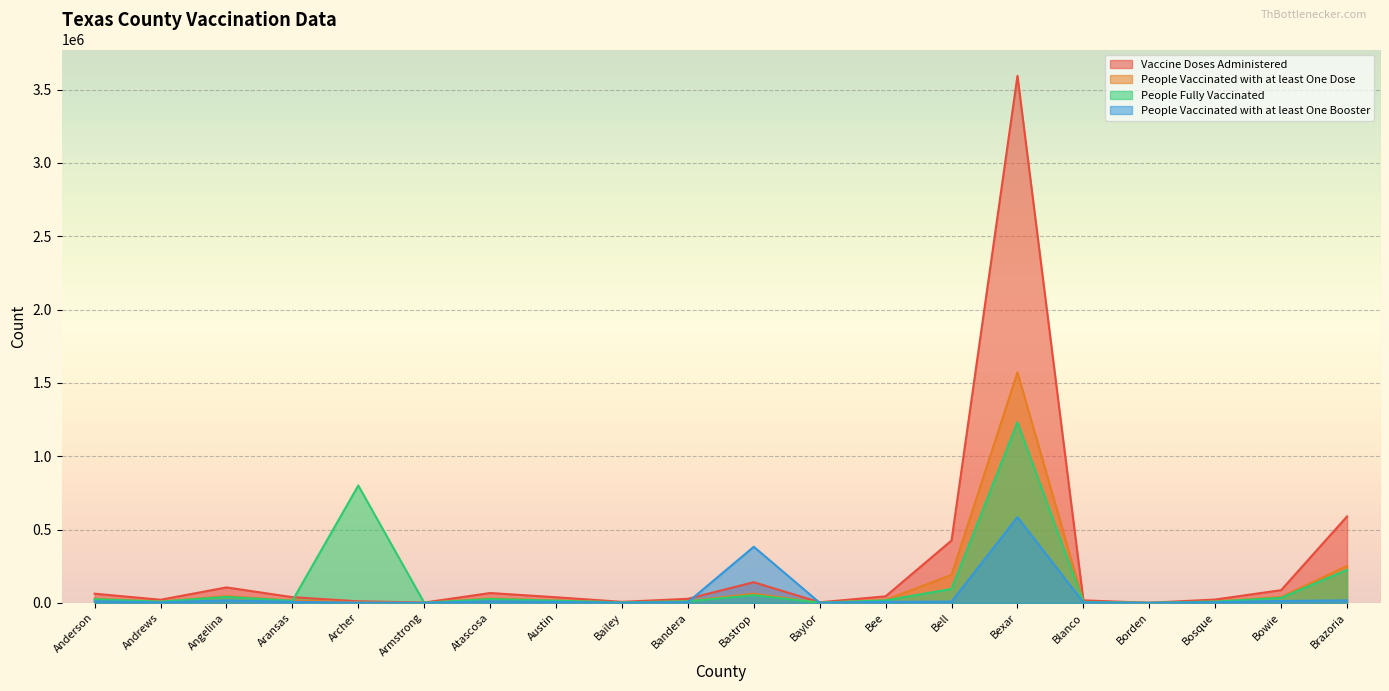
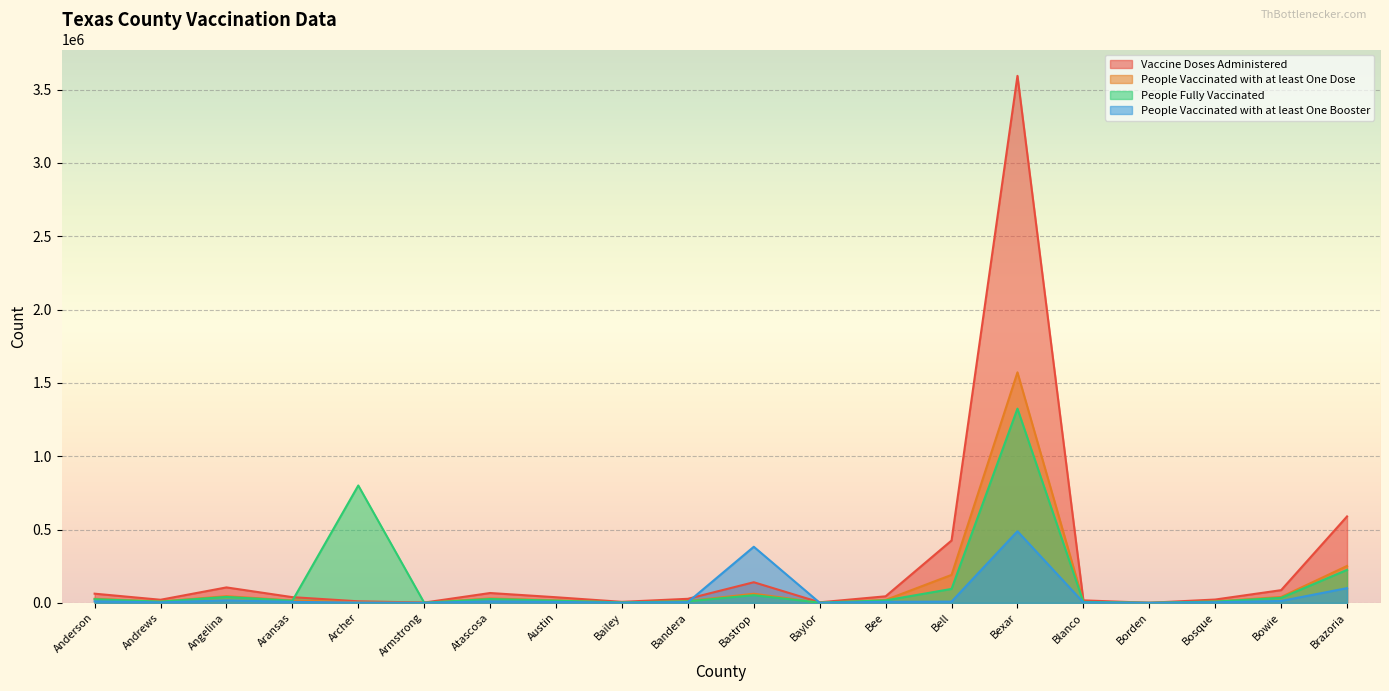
  {
    "People Fully Vaccinated": {
      "Archer": 800000,
      "Bell": 100000,
-     "Bexar": 1230000,
+     "Bexar": 1320000,
      "Brazoria": 220000
    },
    "People Vaccinated with at least One Booster": {
      "Angelina": 20000,
      "Bastrop": 380000,
      "Bell": 10000,
-     "Bexar": 580000,
+     "Bexar": 490000,
      "Bowie": 10000,
-     "Brazoria": 20000
+     "Brazoria": 100000
    }
  }
